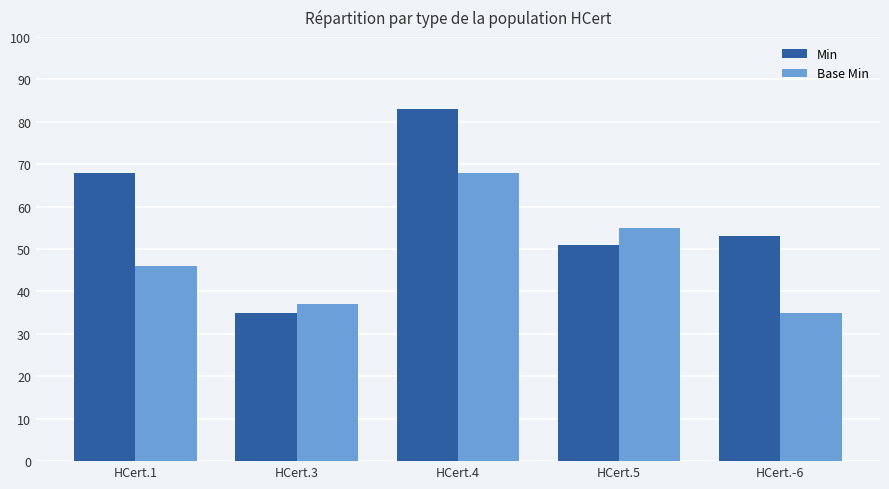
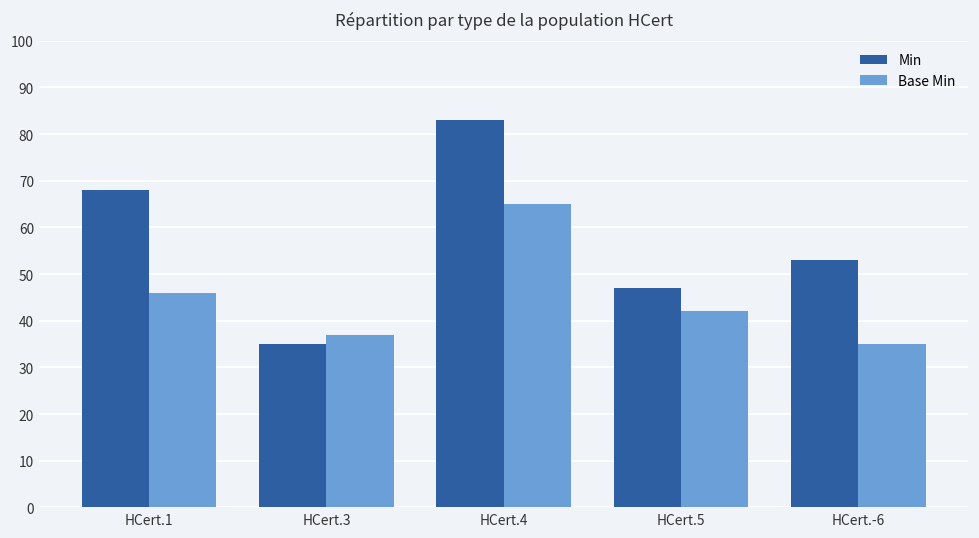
  {
    "Min": {
      "HCert.1": 68,
      "HCert.3": 35,
      "HCert.4": 83,
-     "HCert.5": 51,
+     "HCert.5": 47,
      "HCert.-6": 53
    },
    "Base Min": {
      "HCert.1": 46,
      "HCert.3": 37,
-     "HCert.4": 68,
-     "HCert.5": 55,
+     "HCert.4": 65,
+     "HCert.5": 42,
      "HCert.-6": 35
    }
  }
